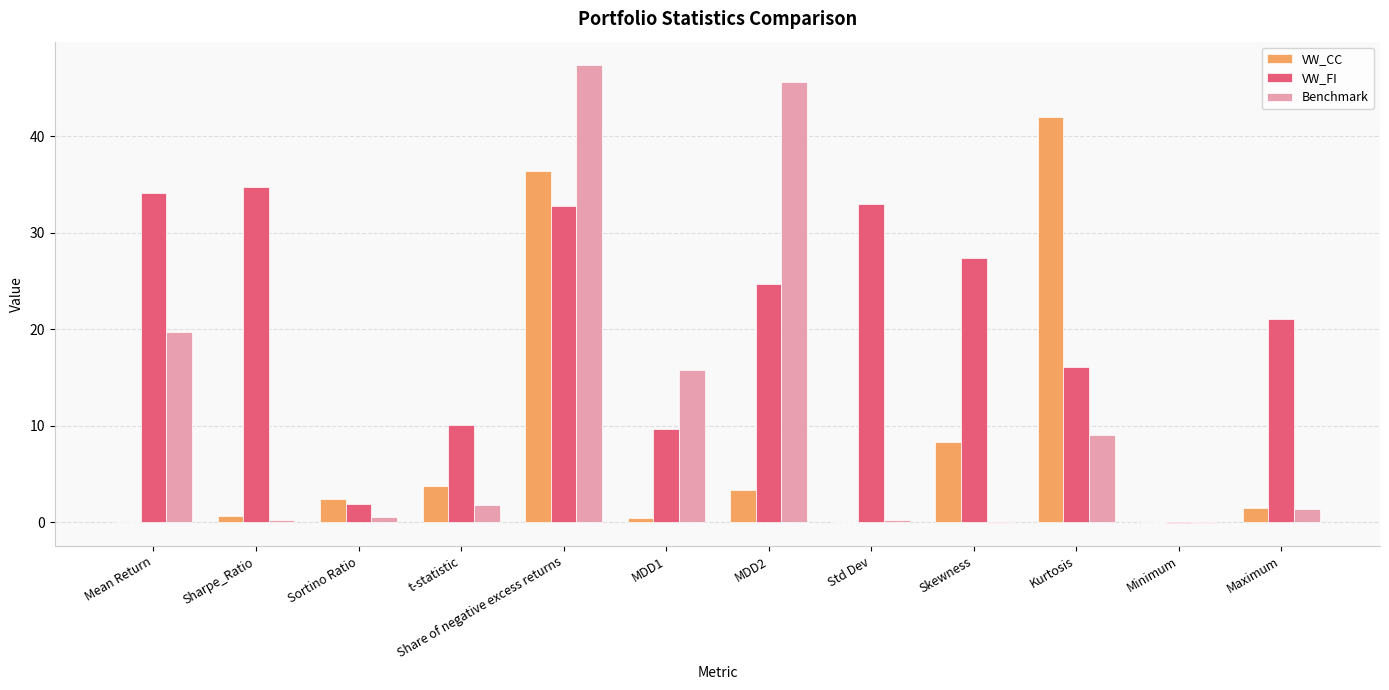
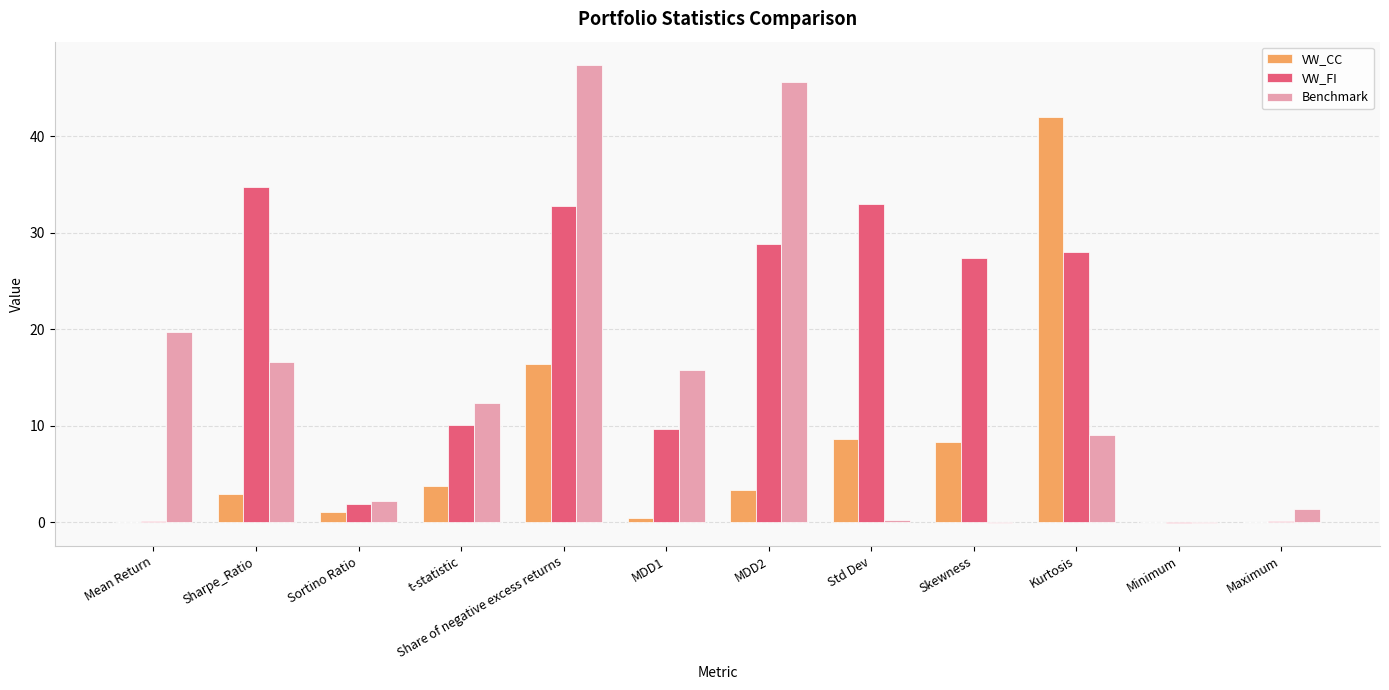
  {
    "VW_CC": {
-     "Sharpe_Ratio": 1,
-     "Sortino Ratio": 2,
+     "Sharpe_Ratio": 3,
+     "Sortino Ratio": 1,
      "t-statistic": 4,
-     "Share of negative excess returns": 36,
+     "Share of negative excess returns": 16,
      "MDD1": 0,
      "MDD2": 3,
-     "Std Dev": 0,
+     "Std Dev": 9,
      "Skewness": 8,
      "Kurtosis": 42,
-     "Maximum": 1
+     "Maximum": 0
    },
    "VW_FI": {
-     "Mean Return": 34,
+     "Mean Return": 0,
      "Sharpe_Ratio": 35,
      "Sortino Ratio": 2,
      "t-statistic": 10,
      "Share of negative excess returns": 33,
      "MDD1": 10,
-     "MDD2": 25,
+     "MDD2": 29,
      "Std Dev": 33,
      "Skewness": 27,
-     "Kurtosis": 16,
-     "Maximum": 21
+     "Kurtosis": 28,
+     "Maximum": 0
    },
    "Benchmark": {
      "Mean Return": 20,
-     "Sharpe_Ratio": 0,
-     "Sortino Ratio": 1,
-     "t-statistic": 2,
+     "Sharpe_Ratio": 17,
+     "Sortino Ratio": 2,
+     "t-statistic": 12,
      "Share of negative excess returns": 47,
      "MDD1": 16,
      "MDD2": 46,
      "Kurtosis": 9,
      "Maximum": 1
    }
  }
